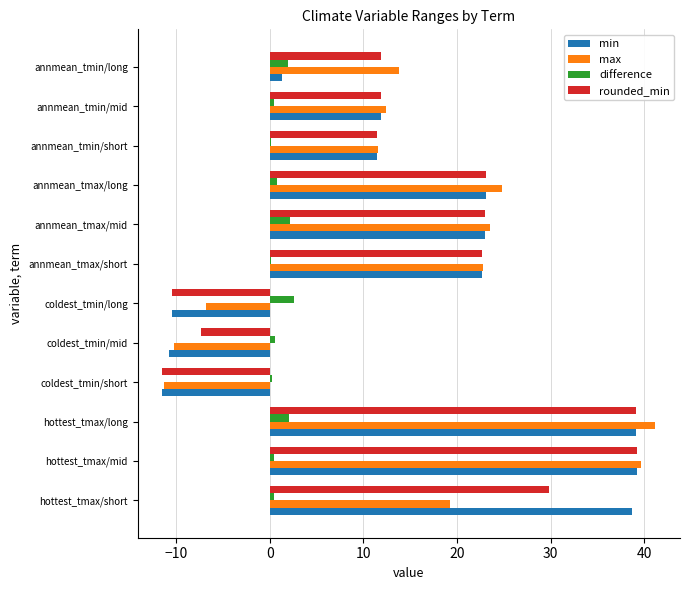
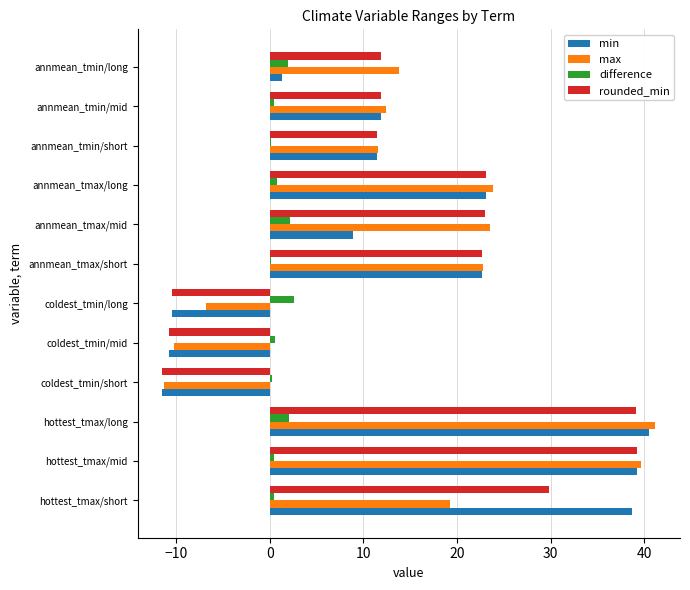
  {
    "min": {
      "annmean_tmin/long": 1,
      "annmean_tmin/mid": 12,
      "annmean_tmin/short": 12,
      "annmean_tmax/long": 23,
-     "annmean_tmax/mid": 23,
+     "annmean_tmax/mid": 9,
      "annmean_tmax/short": 23,
      "coldest_tmin/long": -11,
      "coldest_tmin/mid": -11,
      "coldest_tmin/short": -12,
-     "hottest_tmax/long": 39,
+     "hottest_tmax/long": 41,
      "hottest_tmax/mid": 39,
      "hottest_tmax/short": 39
    },
    "max": {
      "annmean_tmin/long": 14,
      "annmean_tmin/mid": 12,
      "annmean_tmin/short": 12,
-     "annmean_tmax/long": 25,
+     "annmean_tmax/long": 24,
      "annmean_tmax/mid": 24,
      "annmean_tmax/short": 23,
      "coldest_tmin/long": -7,
      "coldest_tmin/mid": -10,
      "coldest_tmin/short": -11,
      "hottest_tmax/long": 41,
      "hottest_tmax/mid": 40,
      "hottest_tmax/short": 19
    },
    "difference": {
      "annmean_tmin/long": 2,
      "annmean_tmin/mid": 1,
      "annmean_tmax/long": 1,
      "annmean_tmax/mid": 2,
      "coldest_tmin/long": 3,
      "coldest_tmin/mid": 1,
      "hottest_tmax/long": 2,
      "hottest_tmax/mid": 1,
      "hottest_tmax/short": 0
    },
    "rounded_min": {
      "annmean_tmin/long": 12,
      "annmean_tmin/mid": 12,
      "annmean_tmin/short": 12,
      "annmean_tmax/long": 23,
      "annmean_tmax/mid": 23,
      "annmean_tmax/short": 23,
      "coldest_tmin/long": -11,
-     "coldest_tmin/mid": -7,
+     "coldest_tmin/mid": -11,
      "coldest_tmin/short": -12,
      "hottest_tmax/long": 39,
      "hottest_tmax/mid": 39,
      "hottest_tmax/short": 30
    }
  }
